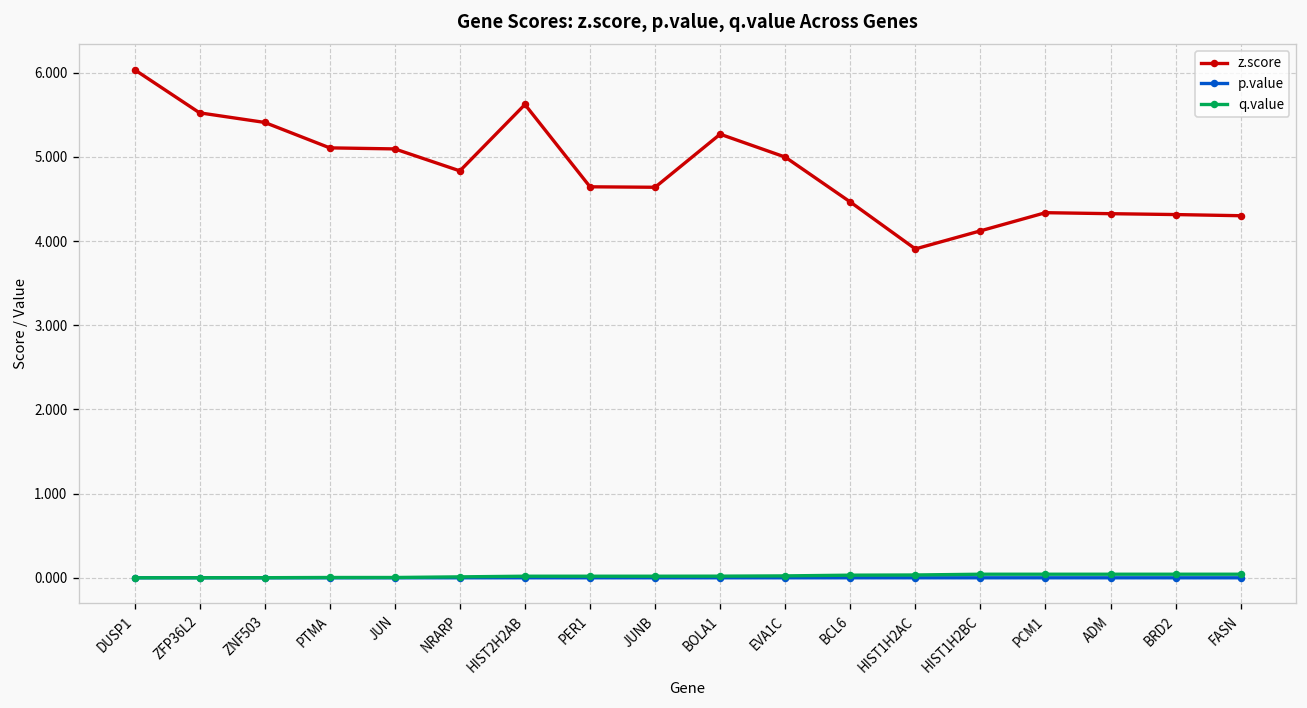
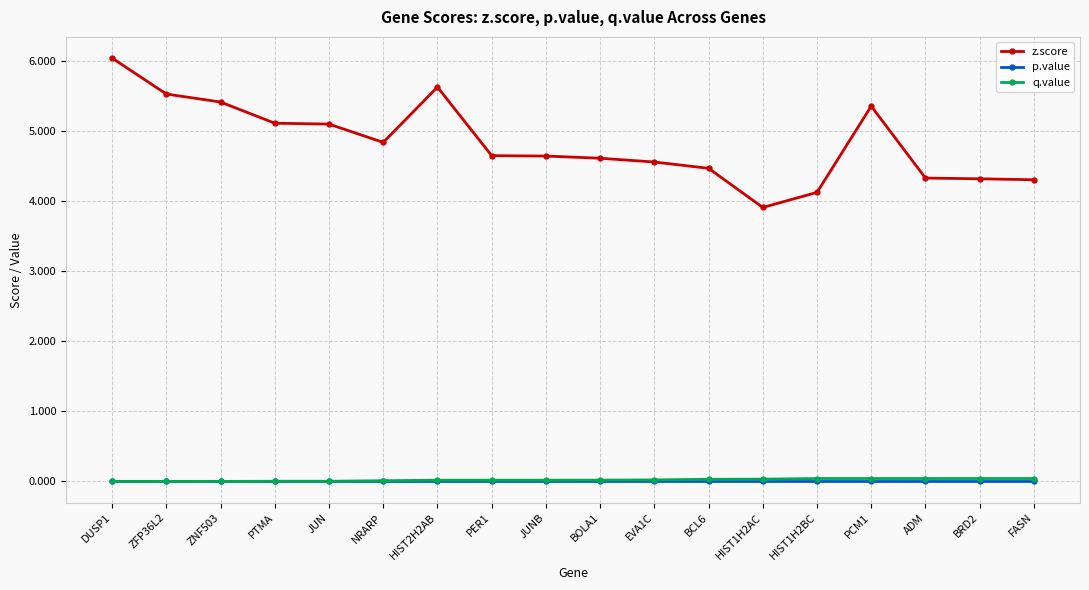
  {
    "z.score": {
      "DUSP1": 6.0,
      "ZFP36L2": 5.5,
      "ZNF503": 5.4,
      "PTMA": 5.1,
      "JUN": 5.1,
      "NRARP": 4.8,
      "HIST2H2AB": 5.6,
      "PER1": 4.6,
      "JUNB": 4.6,
-     "BOLA1": 5.3,
-     "EVA1C": 5.0,
+     "BOLA1": 4.6,
+     "EVA1C": 4.6,
      "BCL6": 4.5,
      "HIST1H2AC": 3.9,
      "HIST1H2BC": 4.1,
-     "PCM1": 4.3,
+     "PCM1": 5.4,
      "ADM": 4.3,
      "BRD2": 4.3,
      "FASN": 4.3
    },
    "p.value": {
      "HIST1H2BC": 0.0,
      "PCM1": 0.0,
      "ADM": 0.0,
      "BRD2": 0.0,
      "FASN": 0.0
    },
    "q.value": {
      "HIST1H2BC": 0.0,
      "PCM1": 0.0,
      "ADM": 0.0,
      "BRD2": 0.0,
      "FASN": 0.0
    }
  }
